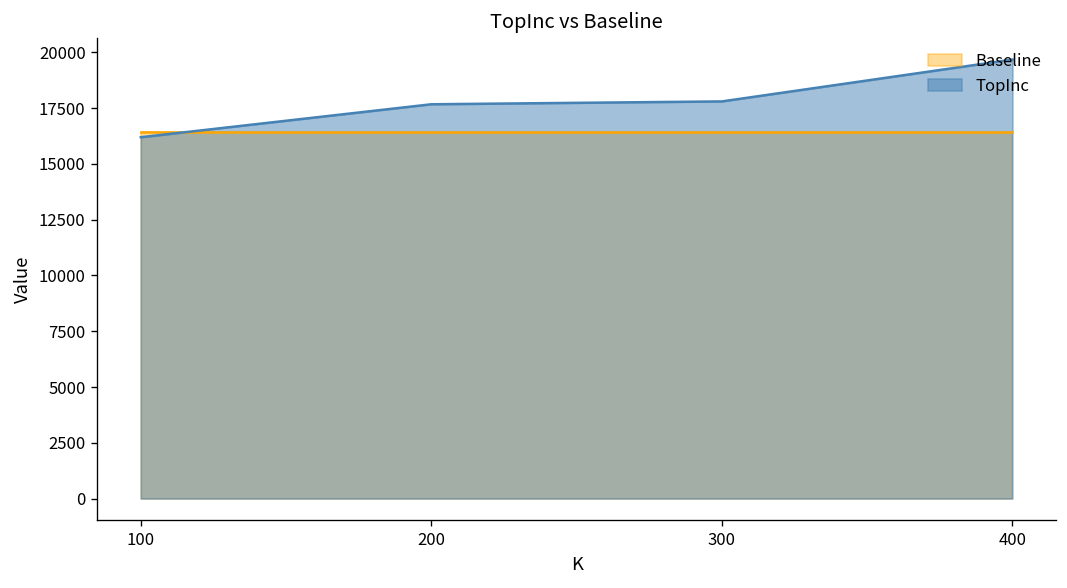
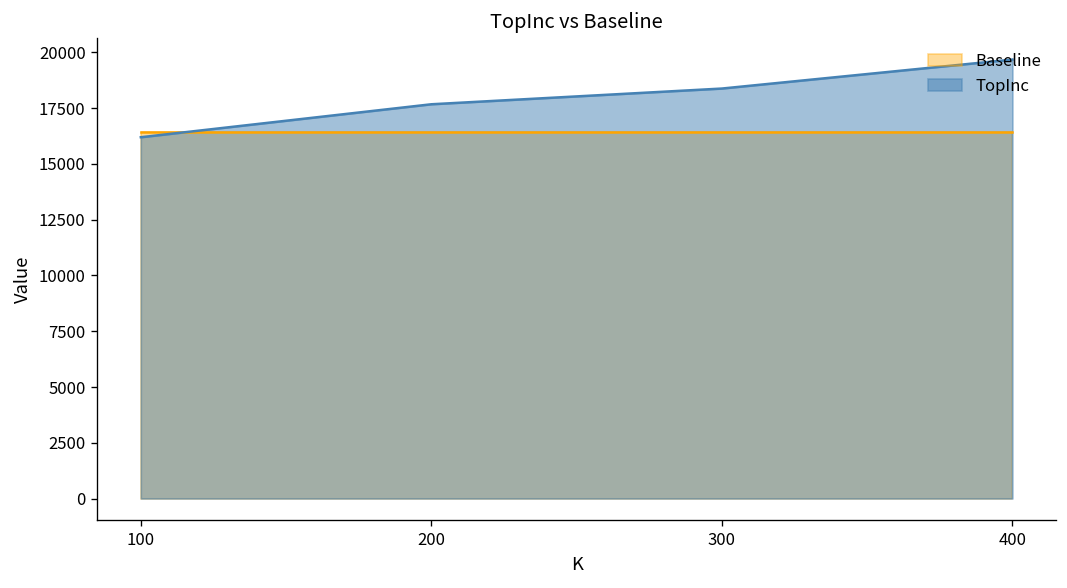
  {
    "Baseline": {
      "100": 16400,
      "200": 16400,
      "300": 16400,
      "400": 16400
    },
    "TopInc": {
      "100": 16200,
      "200": 17700,
-     "300": 17800,
+     "300": 18400,
      "400": 19700
    }
  }
